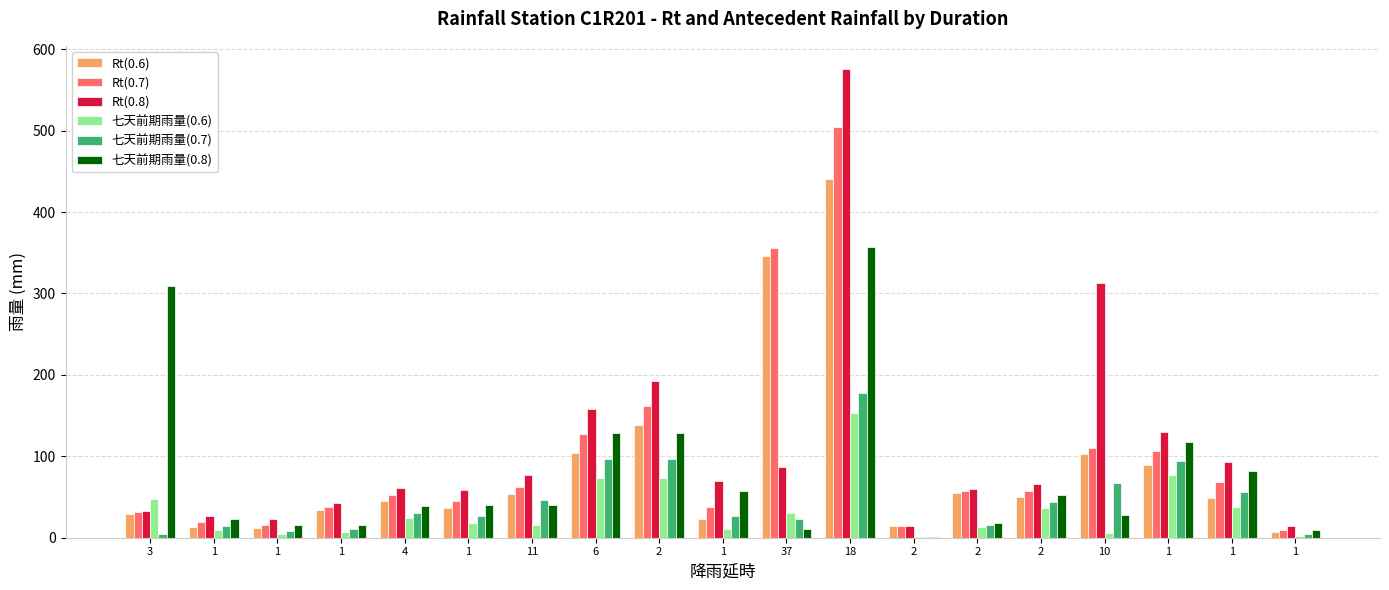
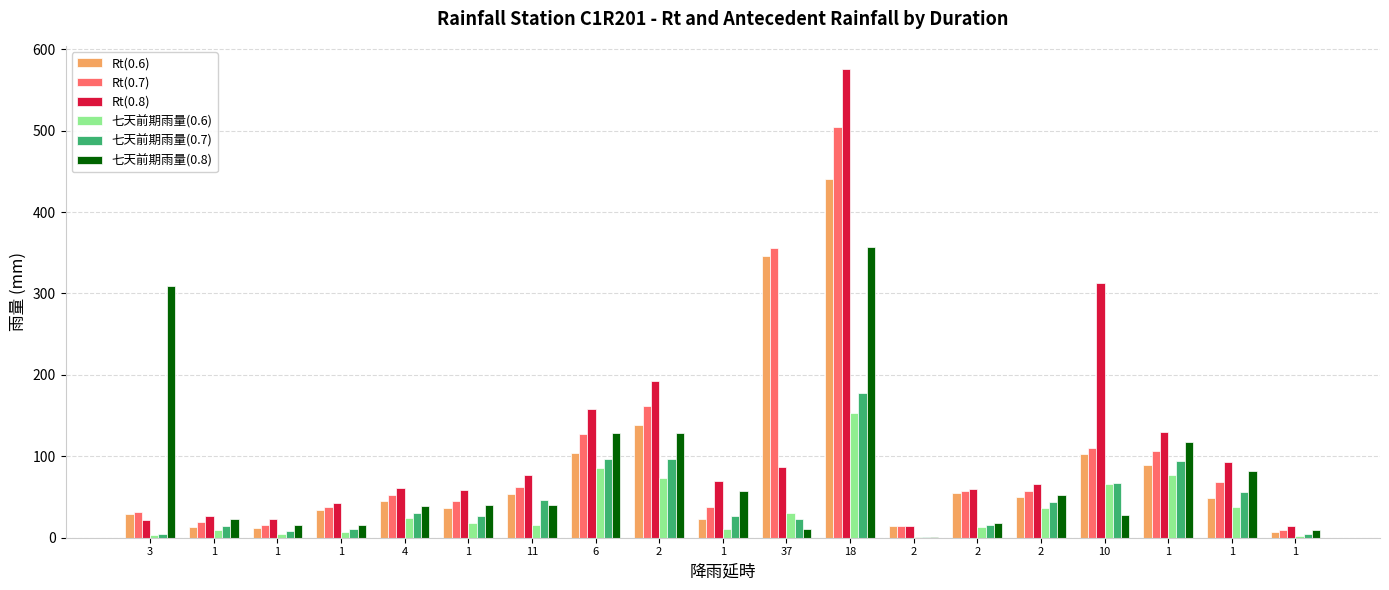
  {
    "Rt(0.8)": {
-     "3": 30,
+     "3": 20,
      "4": 60,
      "11": 80,
      "6": 160,
      "37": 90,
      "18": 580,
      "10": 310
    },
    "七天前期雨量(0.6)": {
-     "3": 50,
+     "3": 0,
      "4": 20,
      "11": 20,
-     "6": 70,
+     "6": 90,
      "37": 30,
      "18": 150,
-     "10": 10
+     "10": 70
    },
    "七天前期雨量(0.7)": {
      "3": 0,
      "4": 30,
      "11": 50,
      "6": 100,
      "37": 20,
      "18": 180,
      "10": 70
    },
    "七天前期雨量(0.8)": {
      "3": 310,
      "4": 40,
      "11": 40,
      "6": 130,
      "37": 10,
      "18": 360,
      "10": 30
    }
  }
